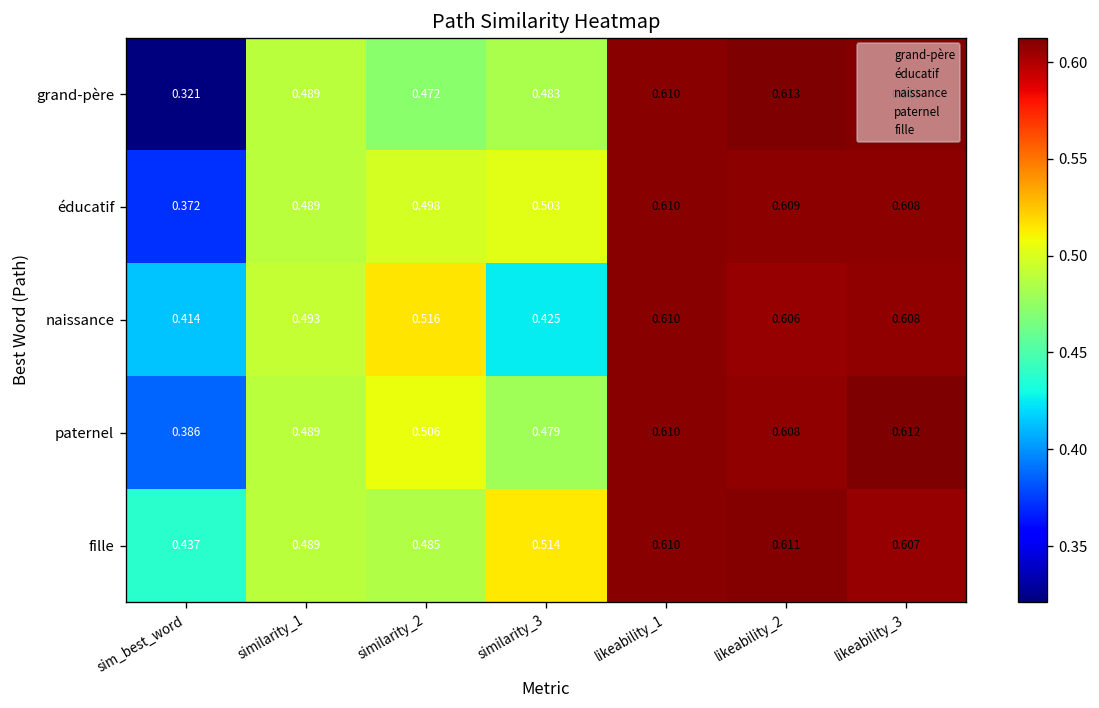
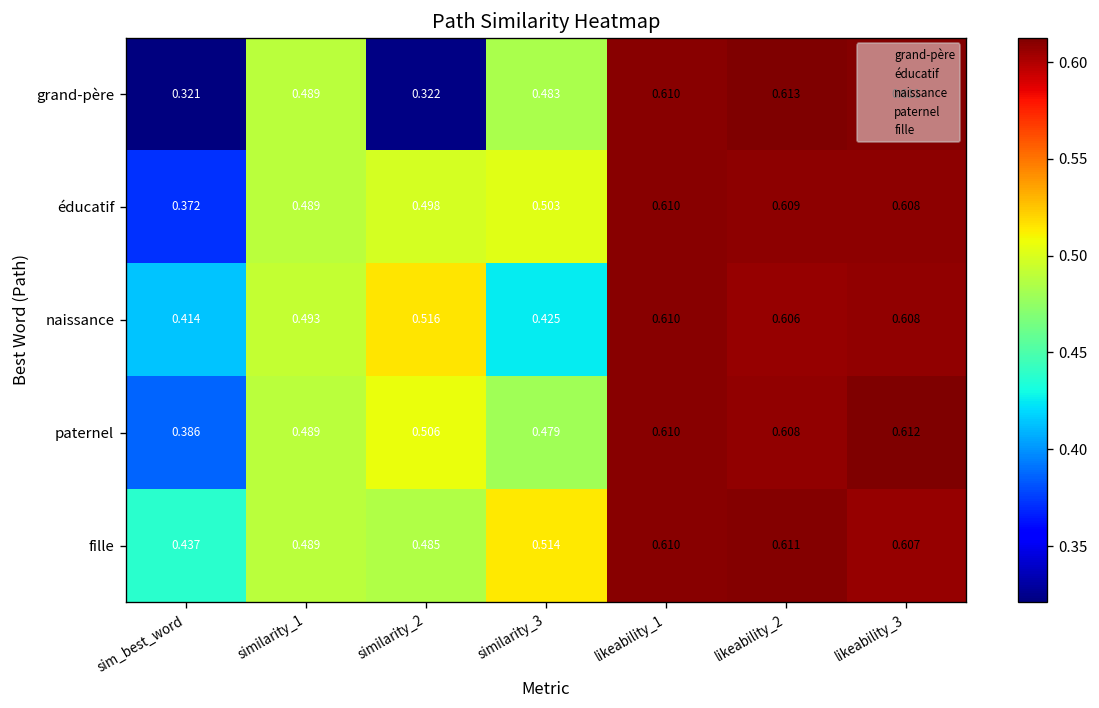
  {
    "grand-père": {
      "sim_best_word": 0.321,
      "similarity_1": 0.489,
-     "similarity_2": 0.472,
+     "similarity_2": 0.322,
      "similarity_3": 0.483,
      "likeability_1": 0.610,
      "likeability_2": 0.613
    },
    "éducatif": {
      "sim_best_word": 0.372,
      "similarity_1": 0.489,
      "similarity_2": 0.498,
      "similarity_3": 0.503,
      "likeability_1": 0.610,
      "likeability_2": 0.609,
      "likeability_3": 0.608
    },
    "naissance": {
      "sim_best_word": 0.414,
      "similarity_1": 0.493,
      "similarity_2": 0.516,
      "similarity_3": 0.425,
      "likeability_1": 0.610,
      "likeability_2": 0.606,
      "likeability_3": 0.608
    },
    "paternel": {
      "sim_best_word": 0.386,
      "similarity_1": 0.489,
      "similarity_2": 0.506,
      "similarity_3": 0.479,
      "likeability_1": 0.610,
      "likeability_2": 0.608,
      "likeability_3": 0.612
    },
    "fille": {
      "sim_best_word": 0.437,
      "similarity_1": 0.489,
      "similarity_2": 0.485,
      "similarity_3": 0.514,
      "likeability_1": 0.610,
      "likeability_2": 0.611,
      "likeability_3": 0.607
    }
  }
